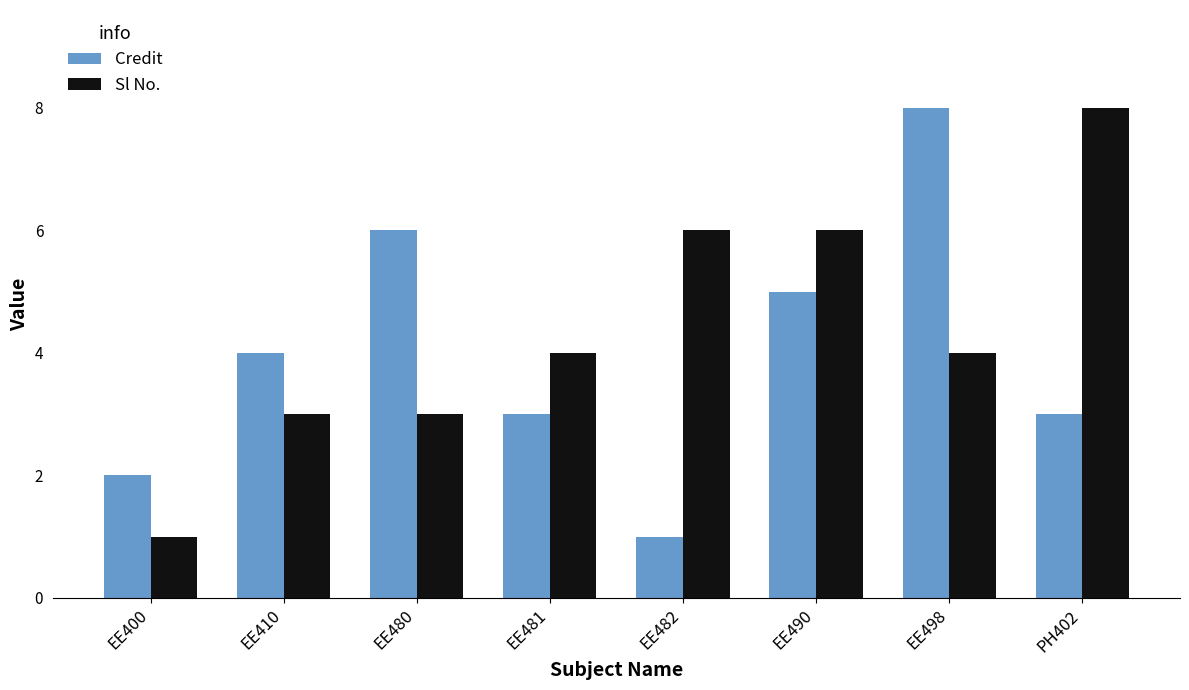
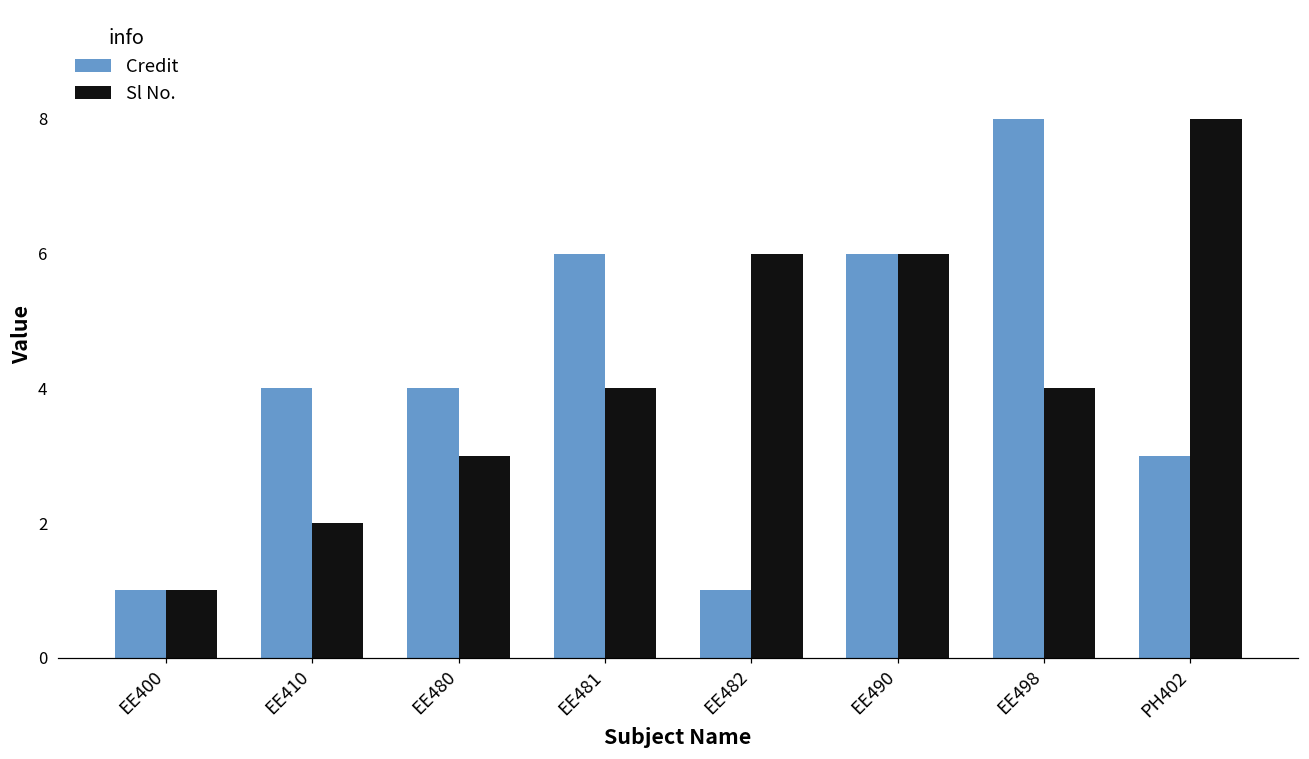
  {
    "Credit": {
-     "EE400": 2,
+     "EE400": 1,
      "EE410": 4,
-     "EE480": 6,
-     "EE481": 3,
+     "EE480": 4,
+     "EE481": 6,
      "EE482": 1,
-     "EE490": 5,
+     "EE490": 6,
      "EE498": 8,
      "PH402": 3
    },
    "Sl No.": {
      "EE400": 1,
-     "EE410": 3,
+     "EE410": 2,
      "EE480": 3,
      "EE481": 4,
      "EE482": 6,
      "EE490": 6,
      "EE498": 4,
      "PH402": 8
    }
  }
